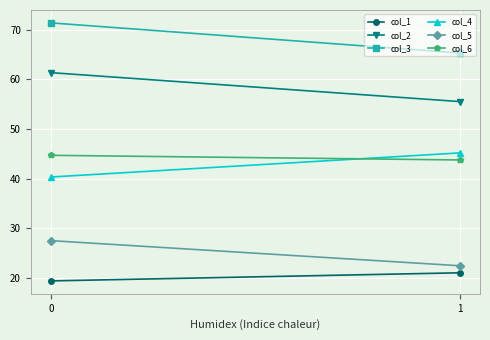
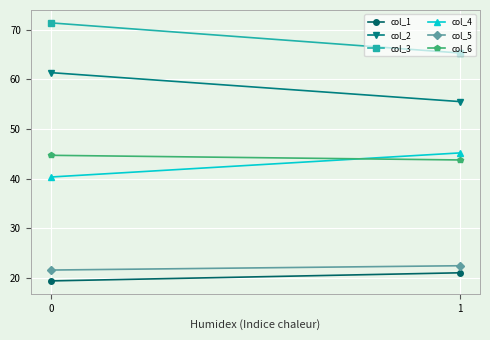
  {
    "col_5": {
-     "0": 27,
+     "0": 22,
      "1": 22
    },
    "col_6": {
      "0": 45,
      "1": 44
    }
  }
